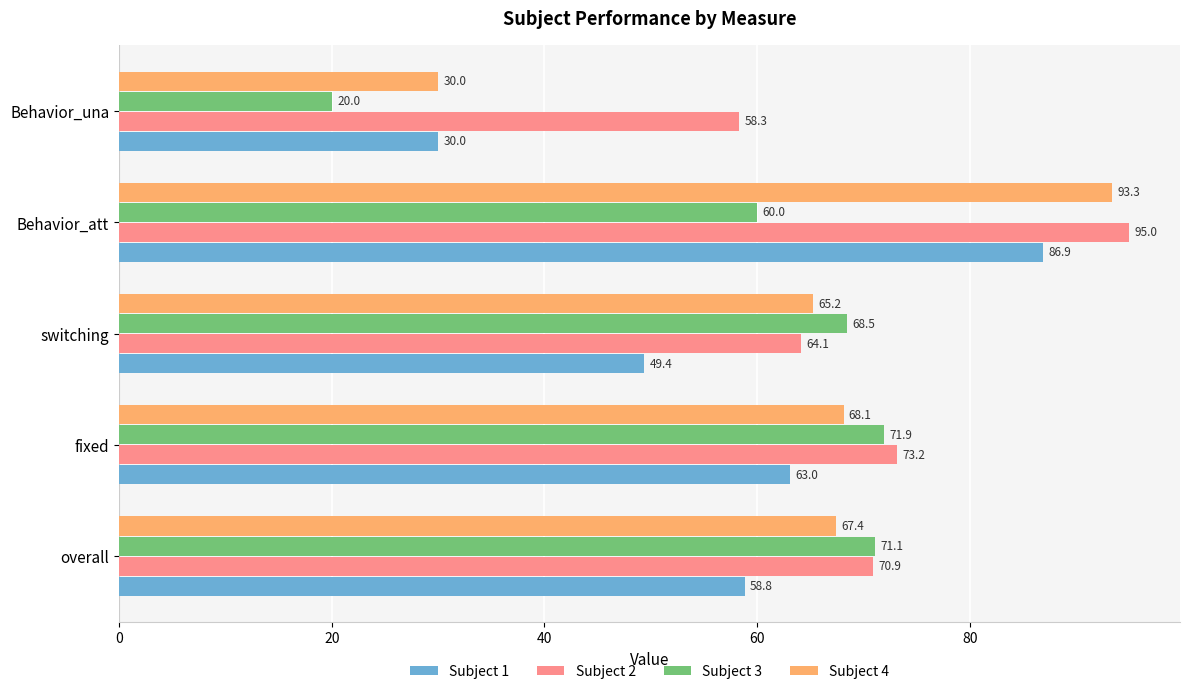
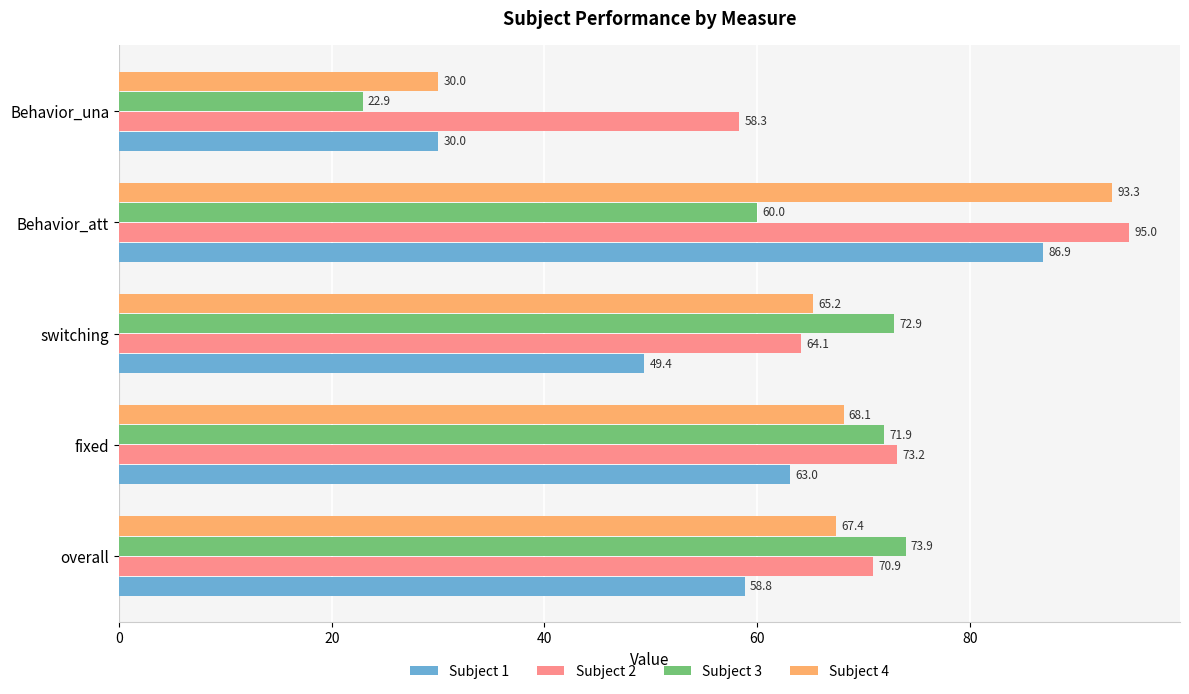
  {
    "Subject 1": {
      "Behavior_una": 30.0,
      "Behavior_att": 86.9,
      "switching": 49.4,
      "fixed": 63.0,
      "overall": 58.8
    },
    "Subject 3": {
-     "Behavior_una": 20.0,
+     "Behavior_una": 22.9,
      "Behavior_att": 60.0,
-     "switching": 68.5,
+     "switching": 72.9,
      "fixed": 71.9,
-     "overall": 71.1
+     "overall": 73.9
    }
  }
